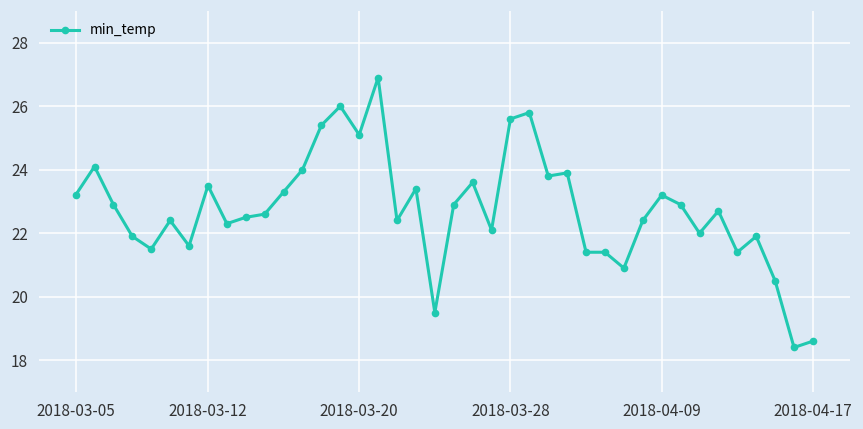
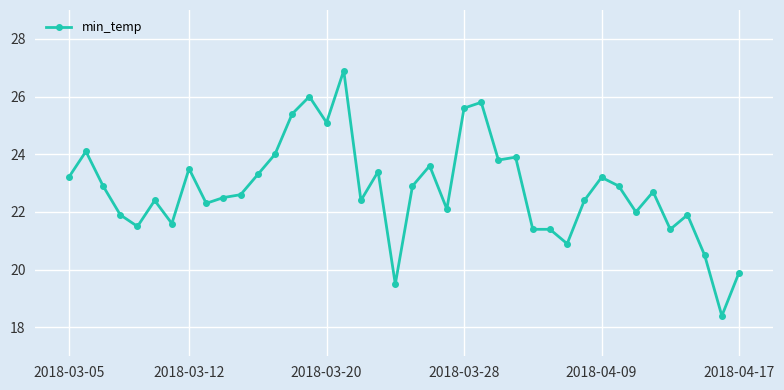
  {
    "2018-03-05": 23.2,
    "2018-03-12": 23.5,
    "2018-03-20": 25.1,
    "2018-03-28": 25.6,
    "2018-04-09": 23.2,
-   "2018-04-17": 18.6
+   "2018-04-17": 19.9
  }
